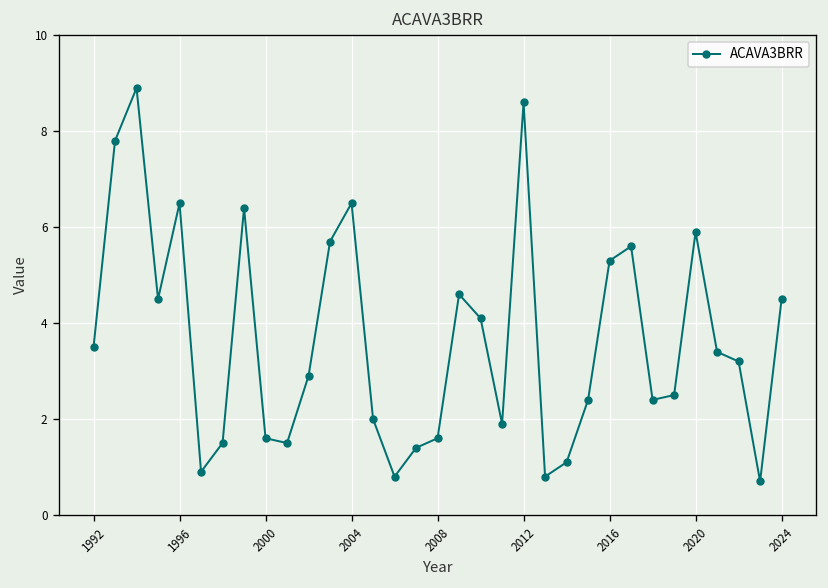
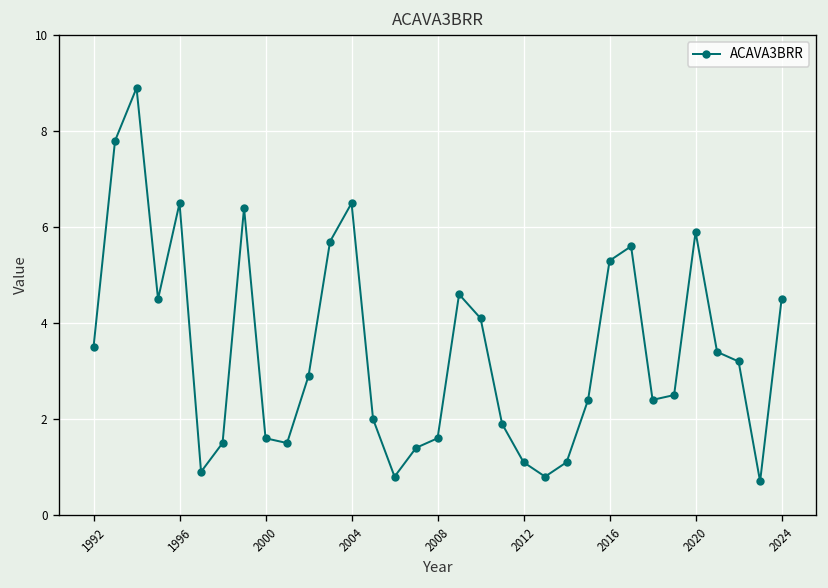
  {
    "1992": 3.5,
    "1996": 6.5,
    "2000": 1.6,
    "2004": 6.5,
    "2008": 1.6,
-   "2012": 8.6,
+   "2012": 1.1,
    "2016": 5.3,
    "2020": 5.9,
    "2024": 4.5
  }
